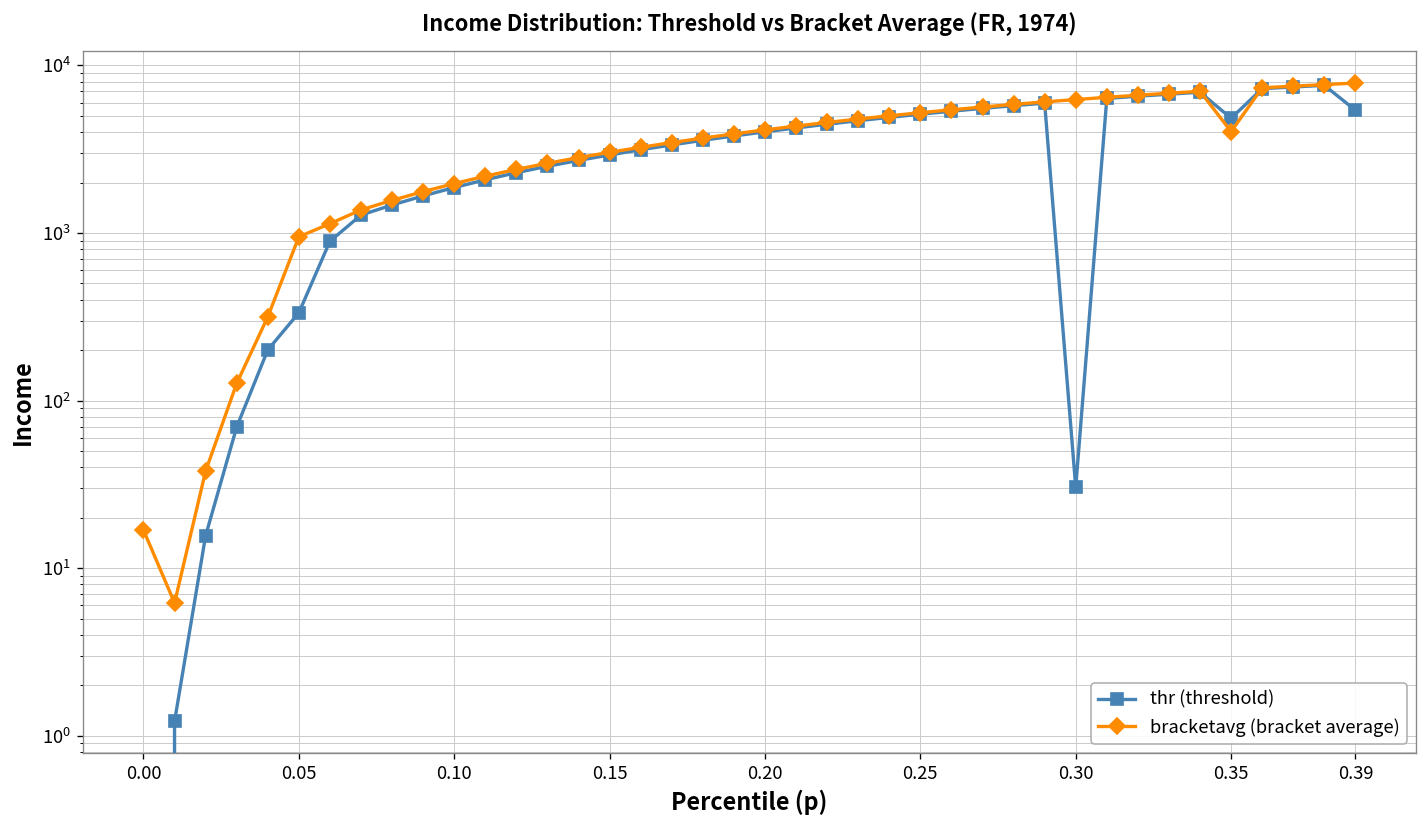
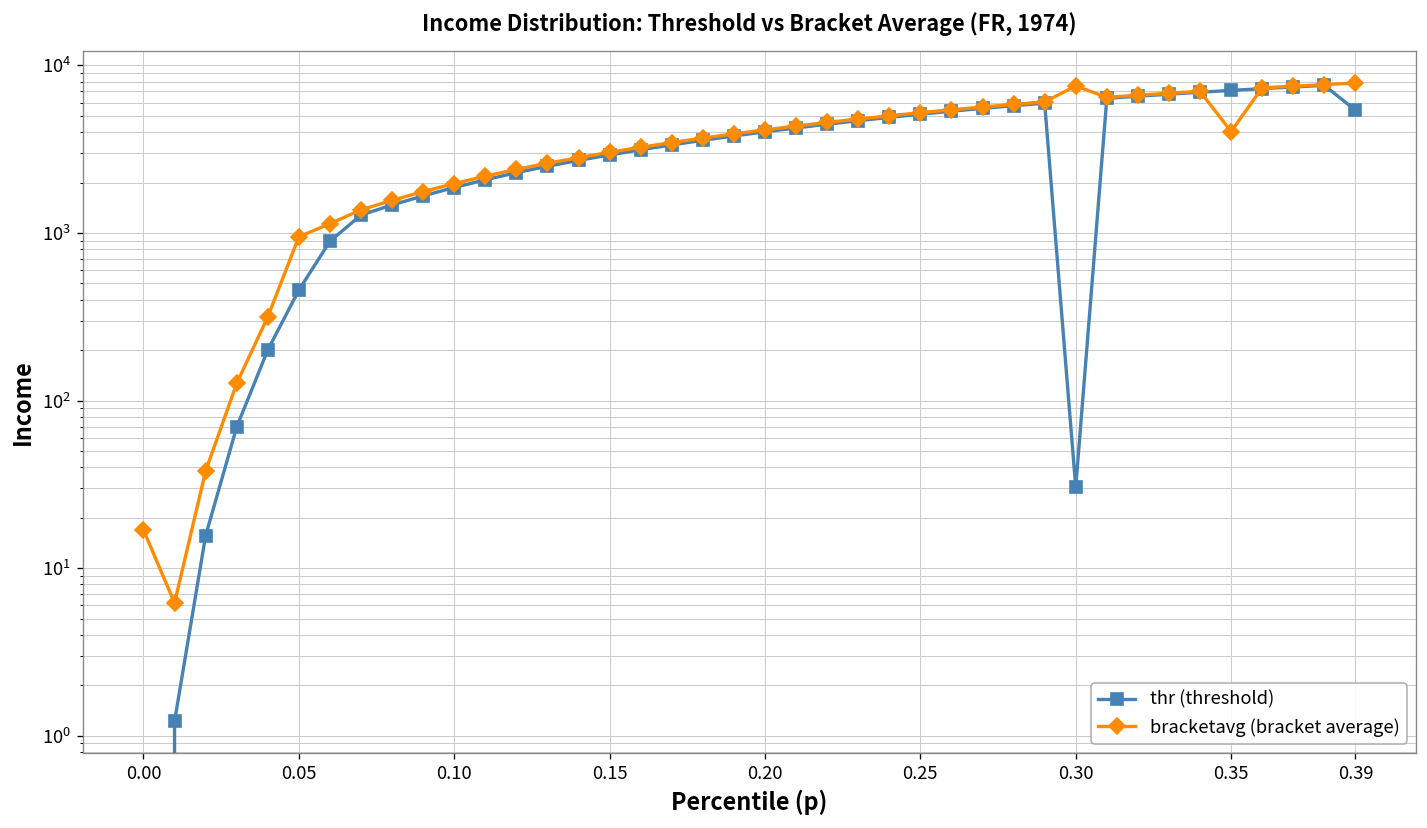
  {
    "thr (threshold)": {
-     "0.05": 330,
+     "0.05": 460,
      "0.10": 1900,
      "0.30": 30,
-     "0.35": 4800,
+     "0.35": 7000,
      "0.39": 5400
    },
    "bracketavg (bracket average)": {
      "0.00": 17,
      "0.05": 900,
      "0.10": 2000,
-     "0.30": 6000,
+     "0.30": 8000,
      "0.35": 4000,
      "0.39": 8000
    }
  }
